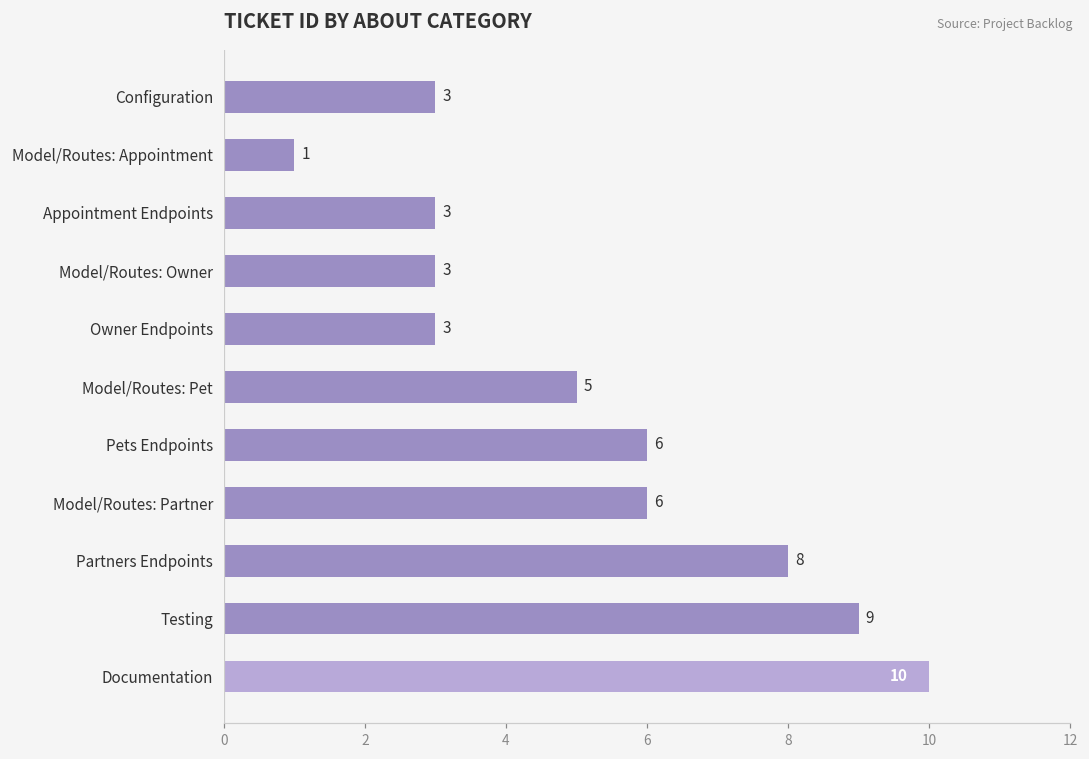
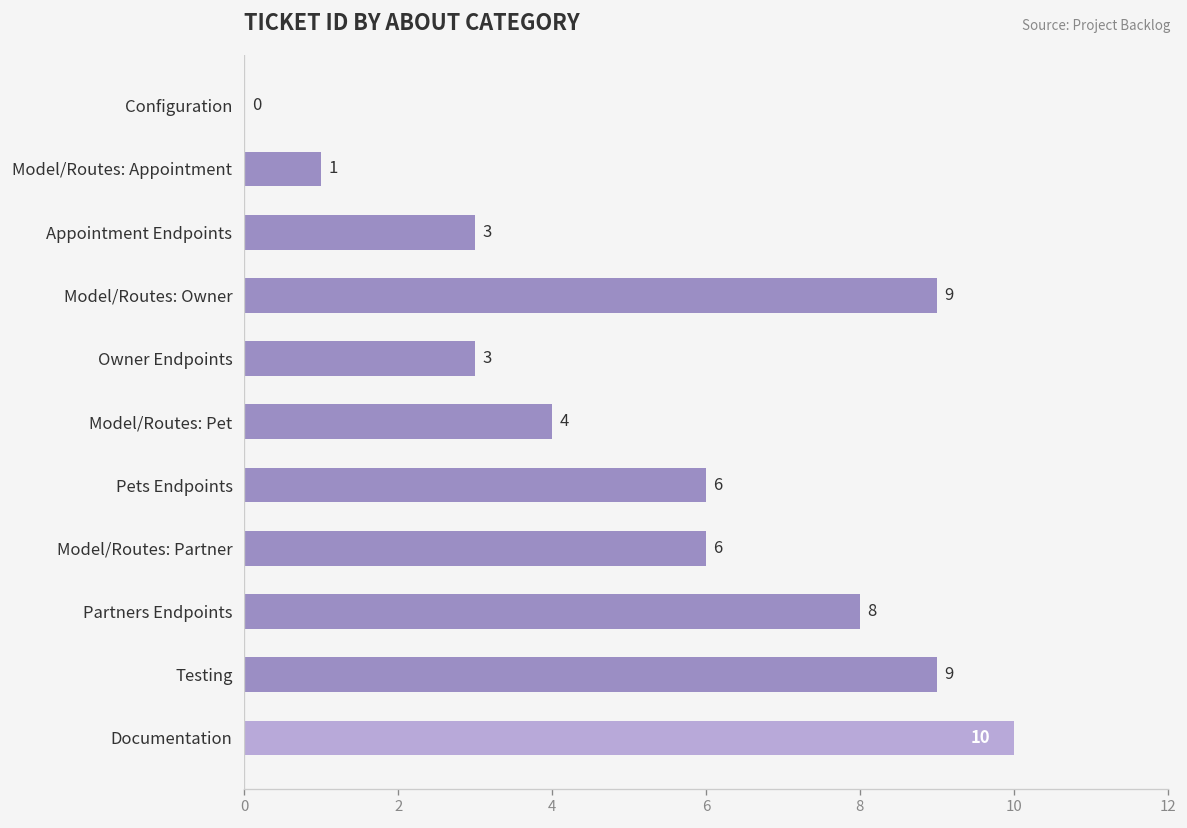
  {
-   "Configuration": 3,
+   "Configuration": 0,
    "Model/Routes: Appointment": 1,
    "Appointment Endpoints": 3,
-   "Model/Routes: Owner": 3,
+   "Model/Routes: Owner": 9,
    "Owner Endpoints": 3,
-   "Model/Routes: Pet": 5,
+   "Model/Routes: Pet": 4,
    "Pets Endpoints": 6,
    "Model/Routes: Partner": 6,
    "Partners Endpoints": 8,
    "Testing": 9,
    "Documentation": 10
  }
